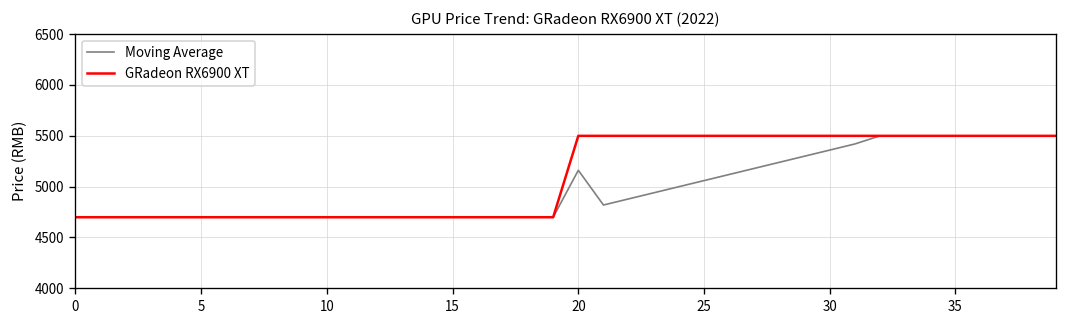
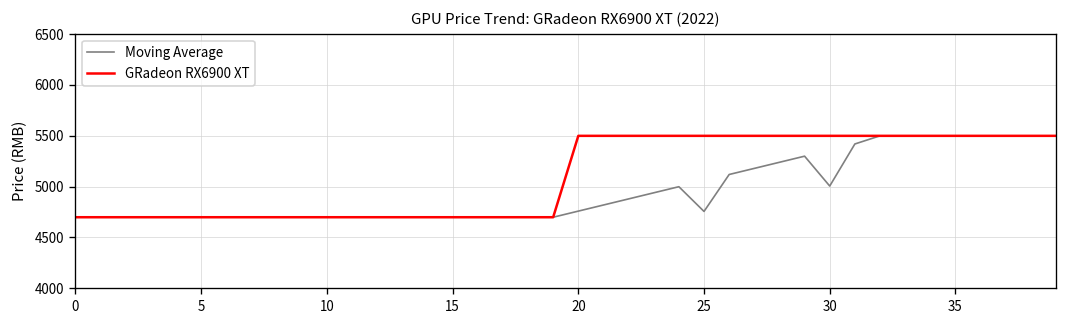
  {
    "Moving Average": {
-     "20": 5200,
-     "25": 5100,
-     "30": 5400
+     "20": 4800,
+     "25": 4800,
+     "30": 5000
    },
    "GRadeon RX6900 XT": {
      "20": 5500,
      "25": 5500,
      "30": 5500
    }
  }
